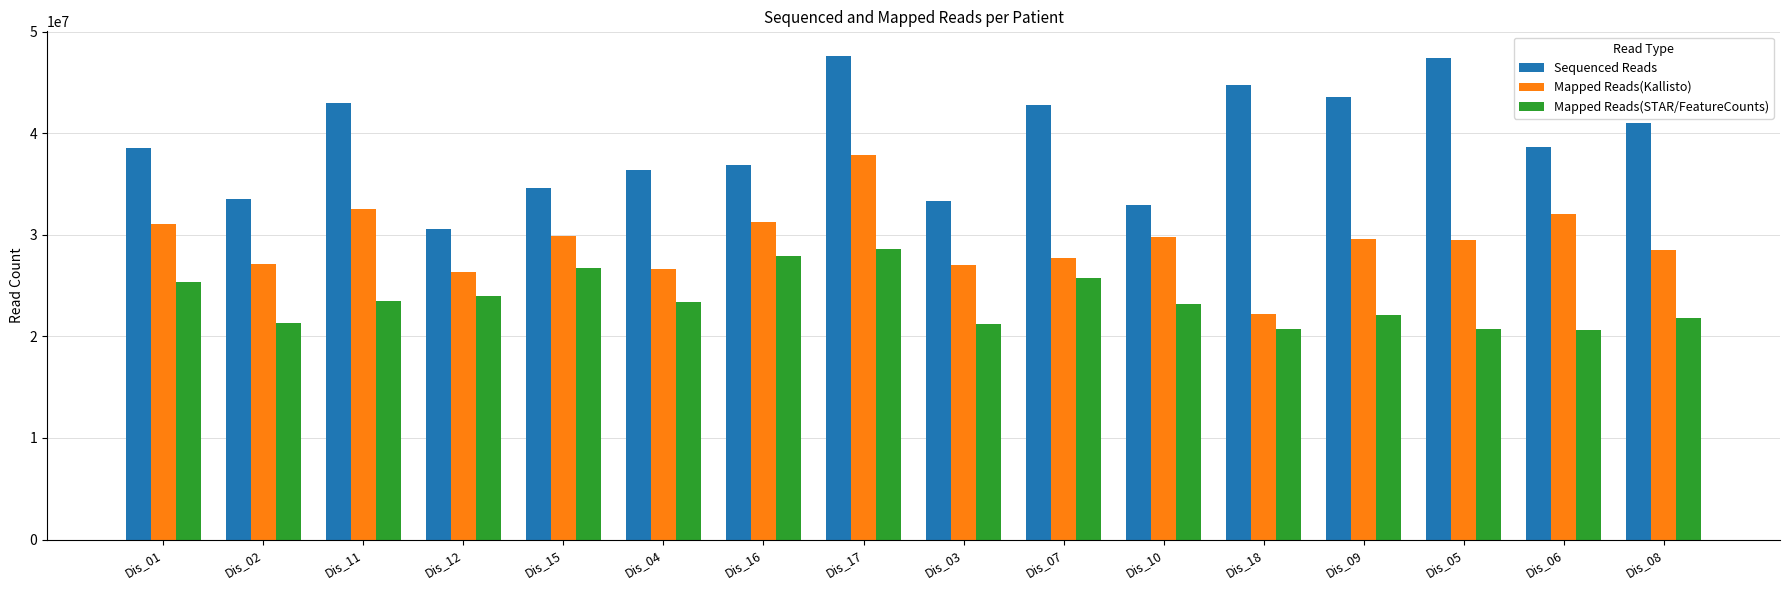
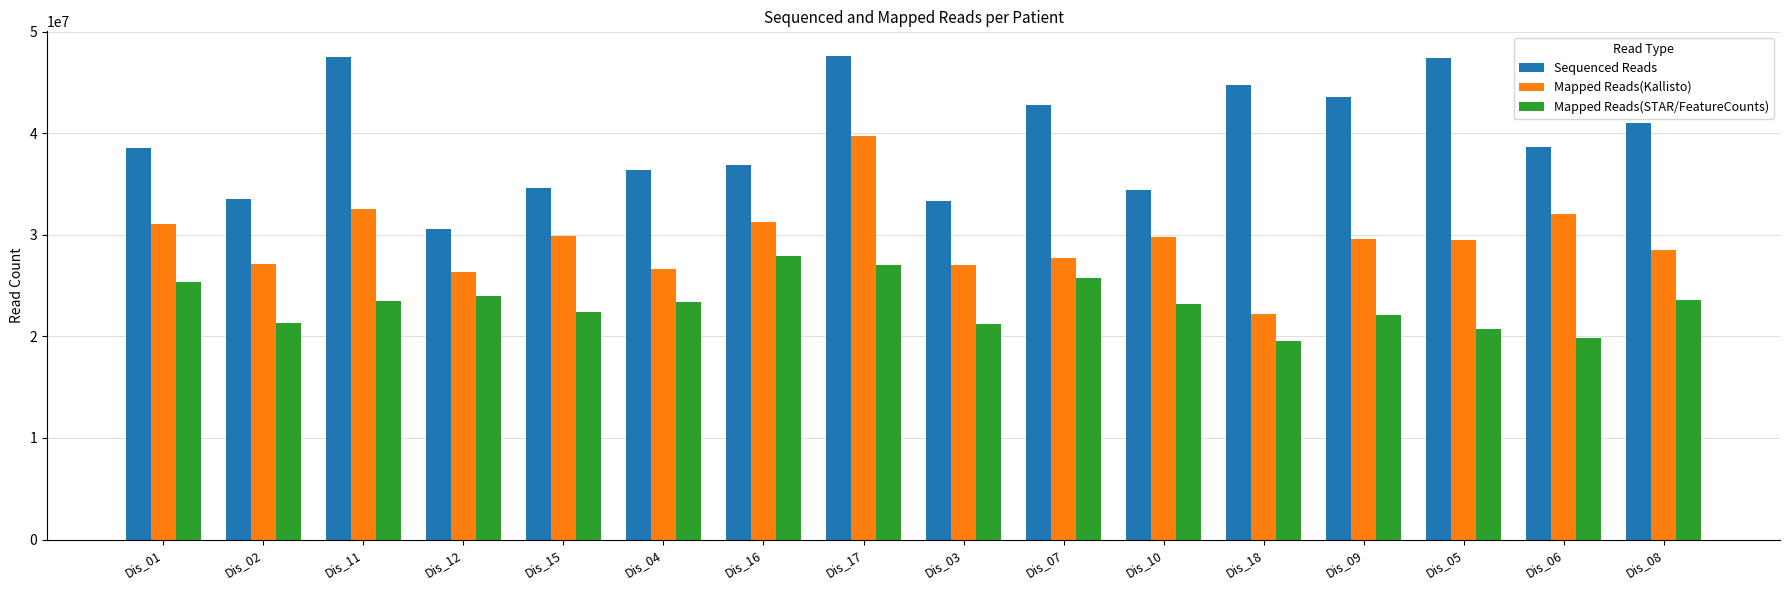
  {
    "Sequenced Reads": {
      "Dis_01": 38600000,
      "Dis_02": 33500000,
-     "Dis_11": 43000000,
+     "Dis_11": 47600000,
      "Dis_12": 30600000,
      "Dis_15": 34600000,
      "Dis_04": 36400000,
      "Dis_16": 36800000,
      "Dis_17": 47700000,
      "Dis_03": 33400000,
      "Dis_07": 42800000,
-     "Dis_10": 32900000,
+     "Dis_10": 34400000,
      "Dis_18": 44800000,
      "Dis_09": 43600000,
      "Dis_05": 47400000,
      "Dis_06": 38600000,
      "Dis_08": 41000000
    },
    "Mapped Reads(Kallisto)": {
      "Dis_01": 31000000,
      "Dis_02": 27100000,
      "Dis_11": 32600000,
      "Dis_12": 26400000,
      "Dis_15": 29900000,
      "Dis_04": 26600000,
      "Dis_16": 31300000,
-     "Dis_17": 37900000,
+     "Dis_17": 39800000,
      "Dis_03": 27000000,
      "Dis_07": 27700000,
      "Dis_10": 29800000,
      "Dis_18": 22200000,
      "Dis_09": 29600000,
      "Dis_05": 29500000,
      "Dis_06": 32100000,
      "Dis_08": 28500000
    },
    "Mapped Reads(STAR/FeatureCounts)": {
      "Dis_01": 25300000,
      "Dis_02": 21300000,
      "Dis_11": 23500000,
      "Dis_12": 24000000,
-     "Dis_15": 26800000,
+     "Dis_15": 22500000,
      "Dis_04": 23400000,
      "Dis_16": 27900000,
-     "Dis_17": 28600000,
+     "Dis_17": 27100000,
      "Dis_03": 21200000,
      "Dis_07": 25700000,
      "Dis_10": 23200000,
-     "Dis_18": 20700000,
+     "Dis_18": 19500000,
      "Dis_09": 22200000,
      "Dis_05": 20700000,
-     "Dis_06": 20700000,
-     "Dis_08": 21800000
+     "Dis_06": 19800000,
+     "Dis_08": 23600000
    }
  }
